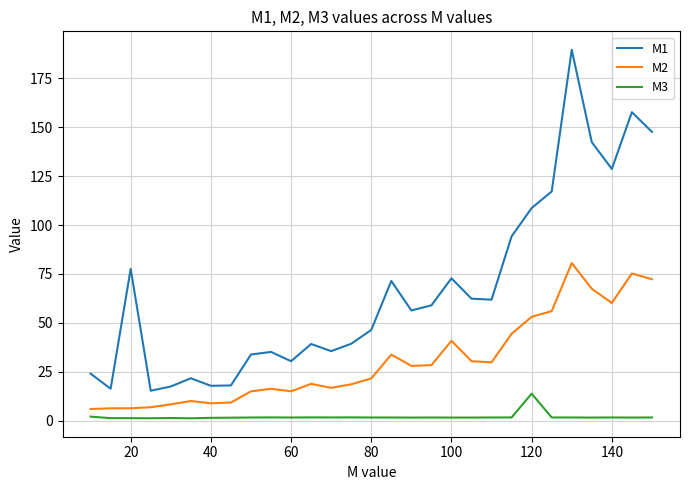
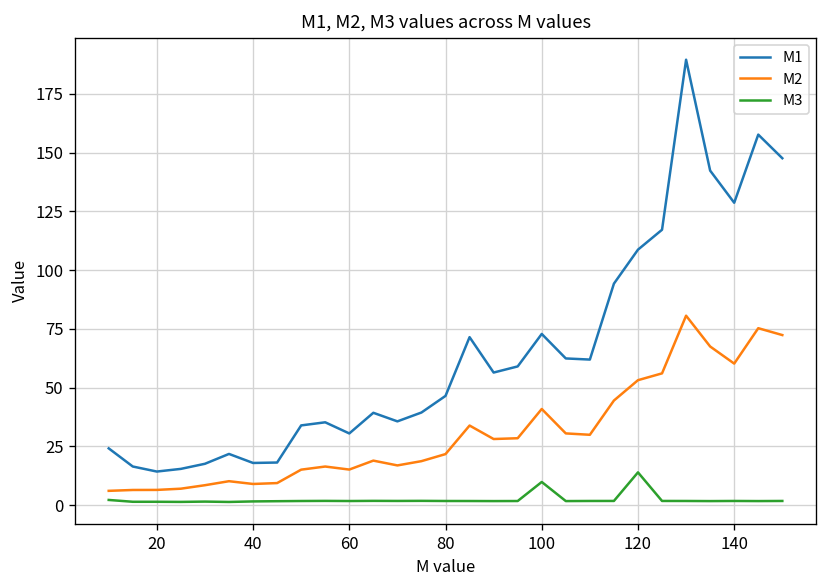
  {
    "M1": {
-     "20": 78,
+     "20": 14,
      "40": 18,
      "60": 30,
      "80": 46,
      "100": 73,
      "120": 109,
      "140": 129
    },
    "M2": {
      "20": 6,
      "40": 9,
      "60": 15,
      "80": 22,
      "100": 41,
      "120": 53,
      "140": 60
    },
    "M3": {
      "20": 1,
      "40": 2,
      "60": 2,
      "80": 2,
-     "100": 2,
+     "100": 10,
      "120": 14,
      "140": 2
    }
  }
